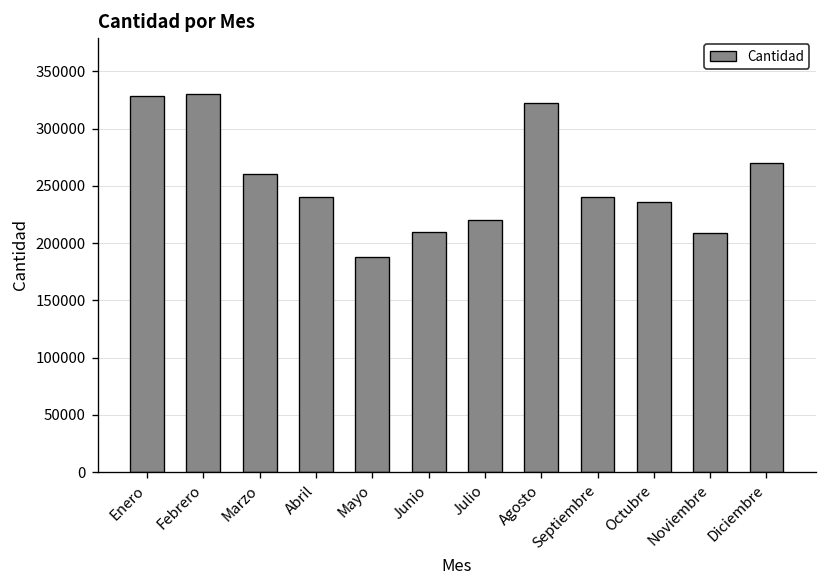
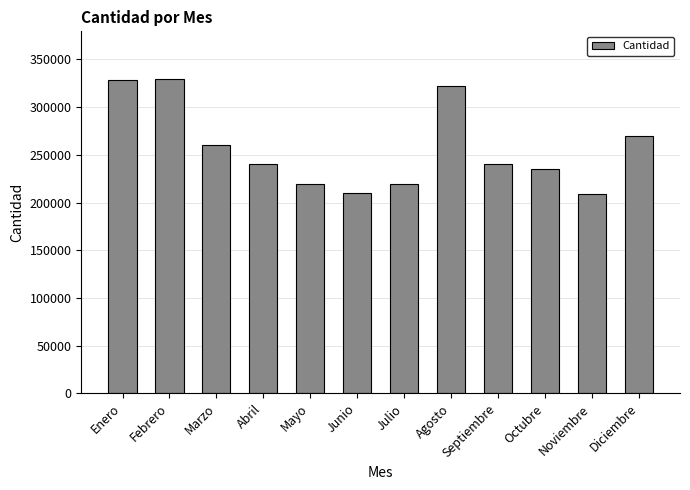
  {
    "Enero": 330000,
    "Febrero": 330000,
    "Marzo": 260000,
    "Abril": 240000,
-   "Mayo": 190000,
+   "Mayo": 220000,
    "Junio": 210000,
    "Julio": 220000,
    "Agosto": 320000,
    "Septiembre": 240000,
    "Octubre": 240000,
    "Noviembre": 210000,
    "Diciembre": 270000
  }
